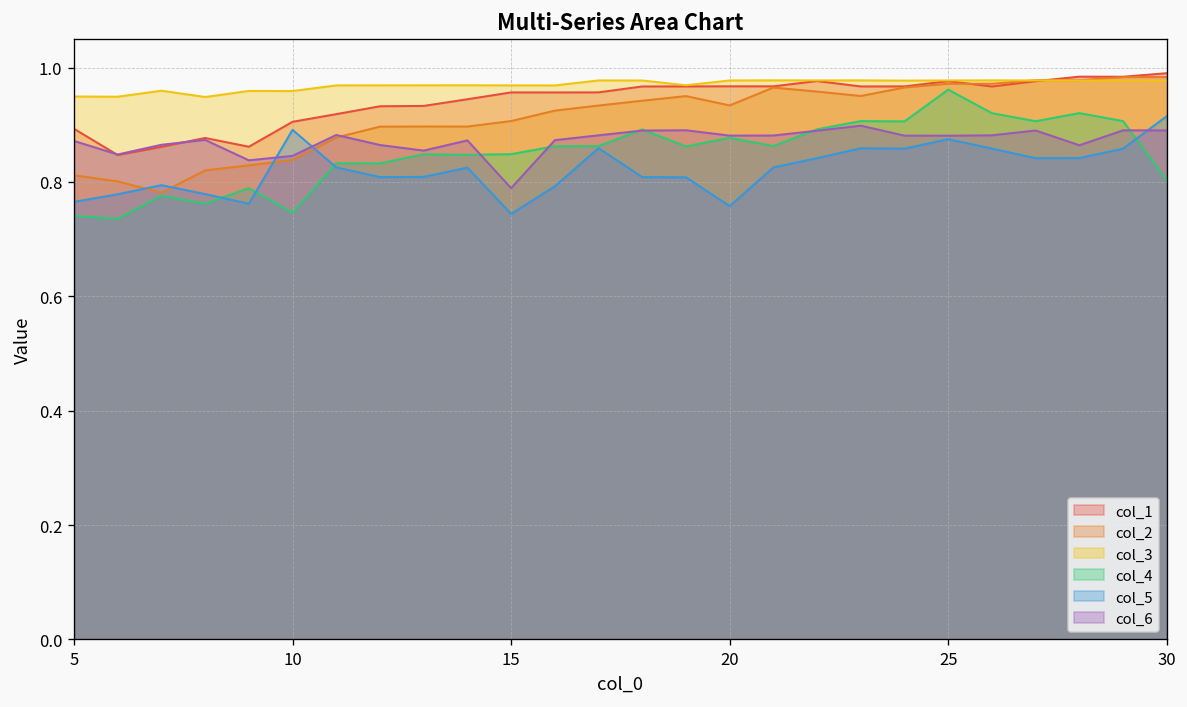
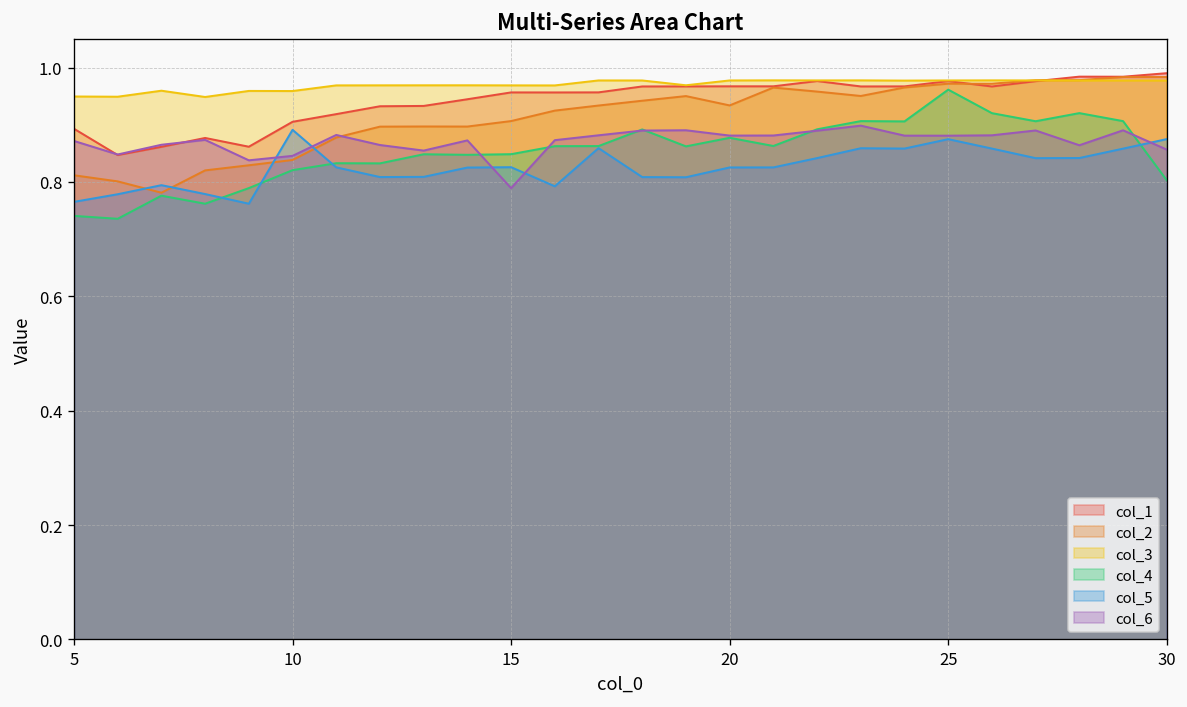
  {
    "col_4": {
      "5": 0.74,
-     "10": 0.75,
+     "10": 0.82,
      "15": 0.85,
      "25": 0.96,
      "30": 0.80
    },
    "col_5": {
      "5": 0.77,
      "10": 0.89,
-     "15": 0.74,
-     "20": 0.76,
+     "15": 0.83,
+     "20": 0.83,
      "25": 0.87,
-     "30": 0.92
+     "30": 0.87
    },
    "col_6": {
      "5": 0.87,
      "10": 0.85,
      "15": 0.79,
      "25": 0.88,
-     "30": 0.89
+     "30": 0.86
    }
  }
